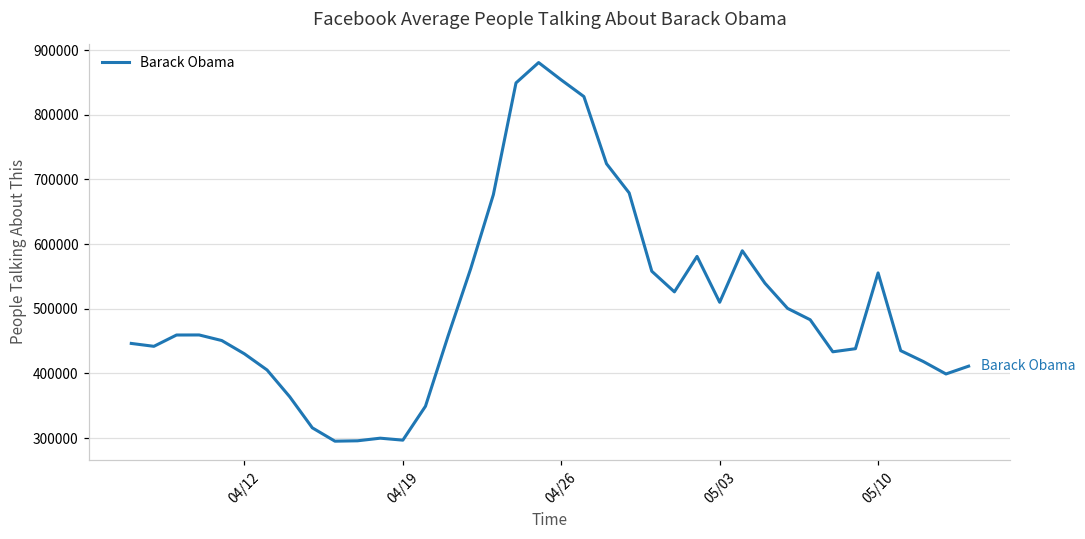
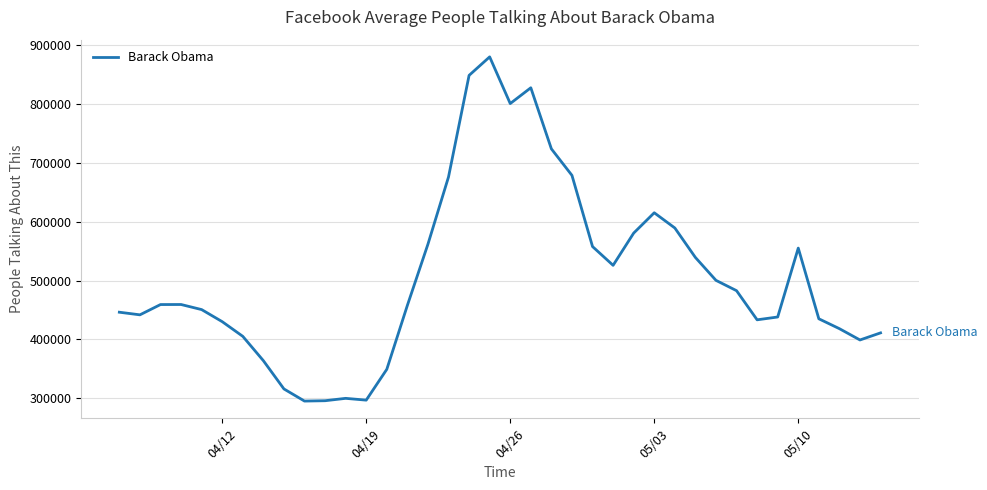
  {
    "04/12": 430000,
    "04/19": 300000,
-   "04/26": 850000,
-   "05/03": 510000,
+   "04/26": 800000,
+   "05/03": 620000,
    "05/10": 560000
  }
